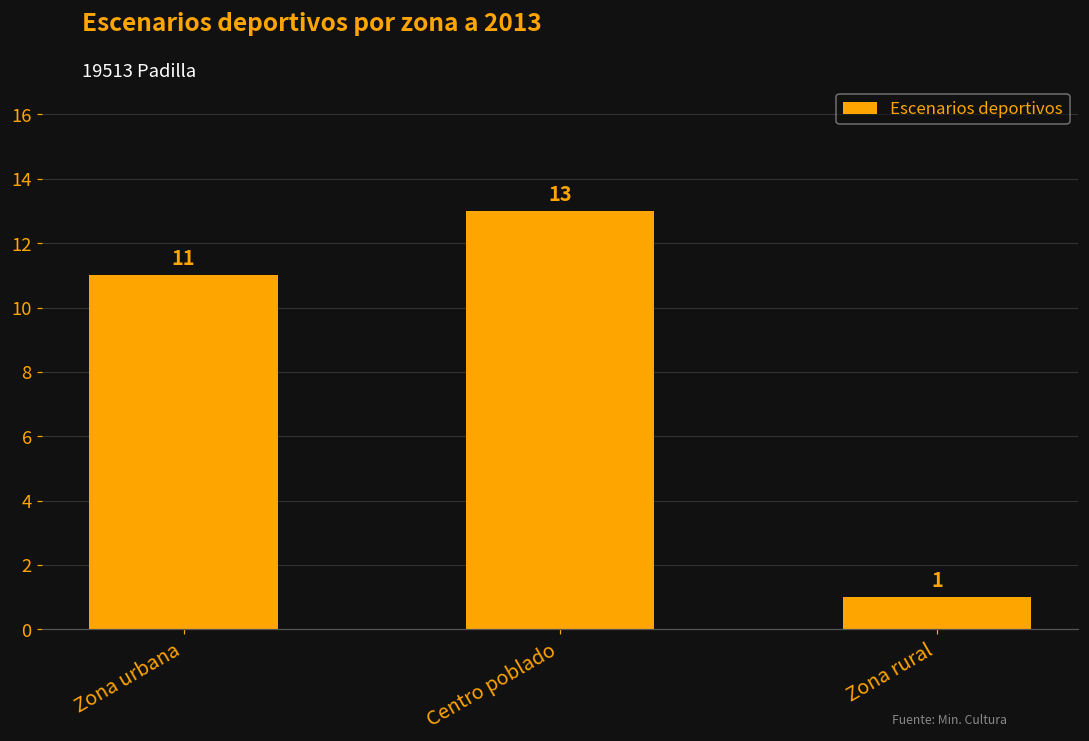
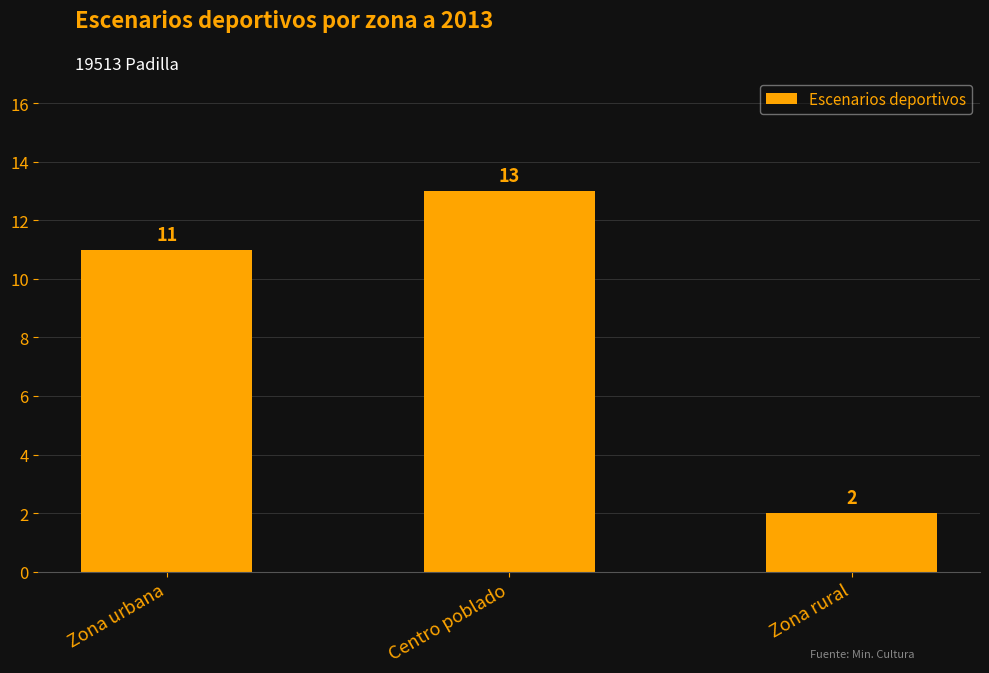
  {
    "Zona urbana": 11,
    "Centro poblado": 13,
-   "Zona rural": 1
+   "Zona rural": 2
  }
